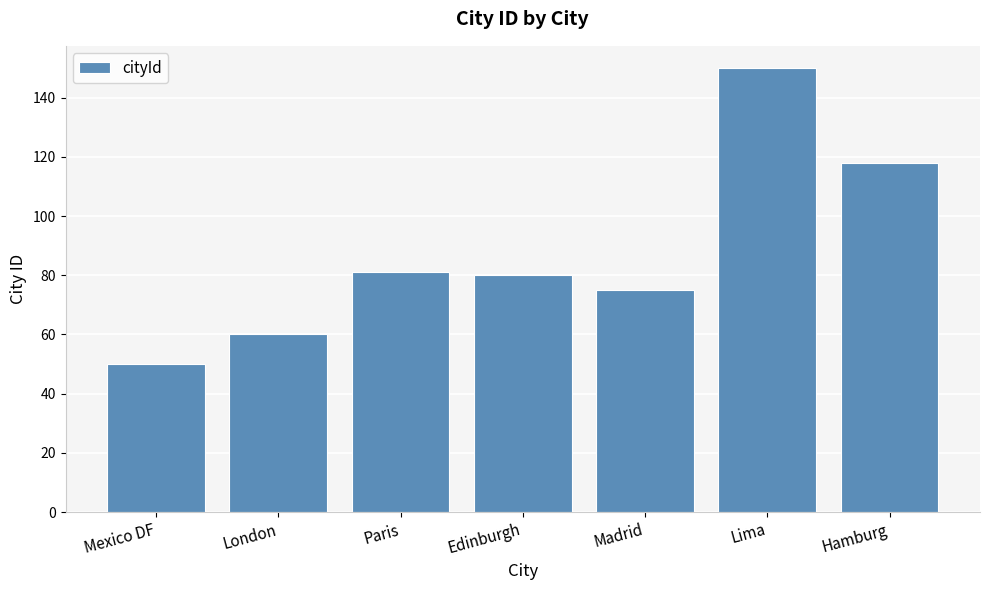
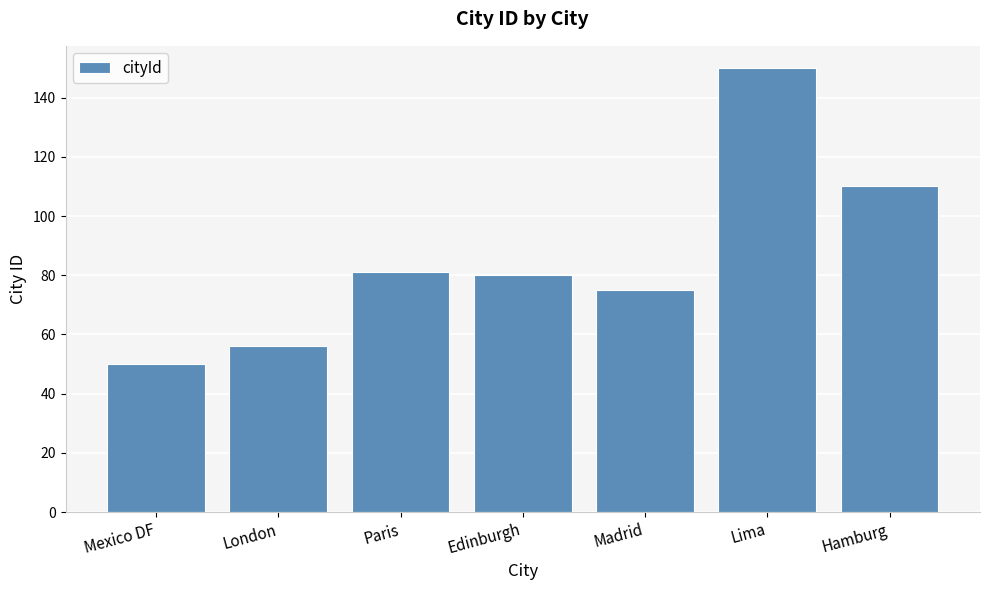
  {
    "Mexico DF": 50,
-   "London": 60,
+   "London": 56,
    "Paris": 81,
    "Edinburgh": 80,
    "Madrid": 75,
    "Lima": 150,
-   "Hamburg": 118
+   "Hamburg": 110
  }
